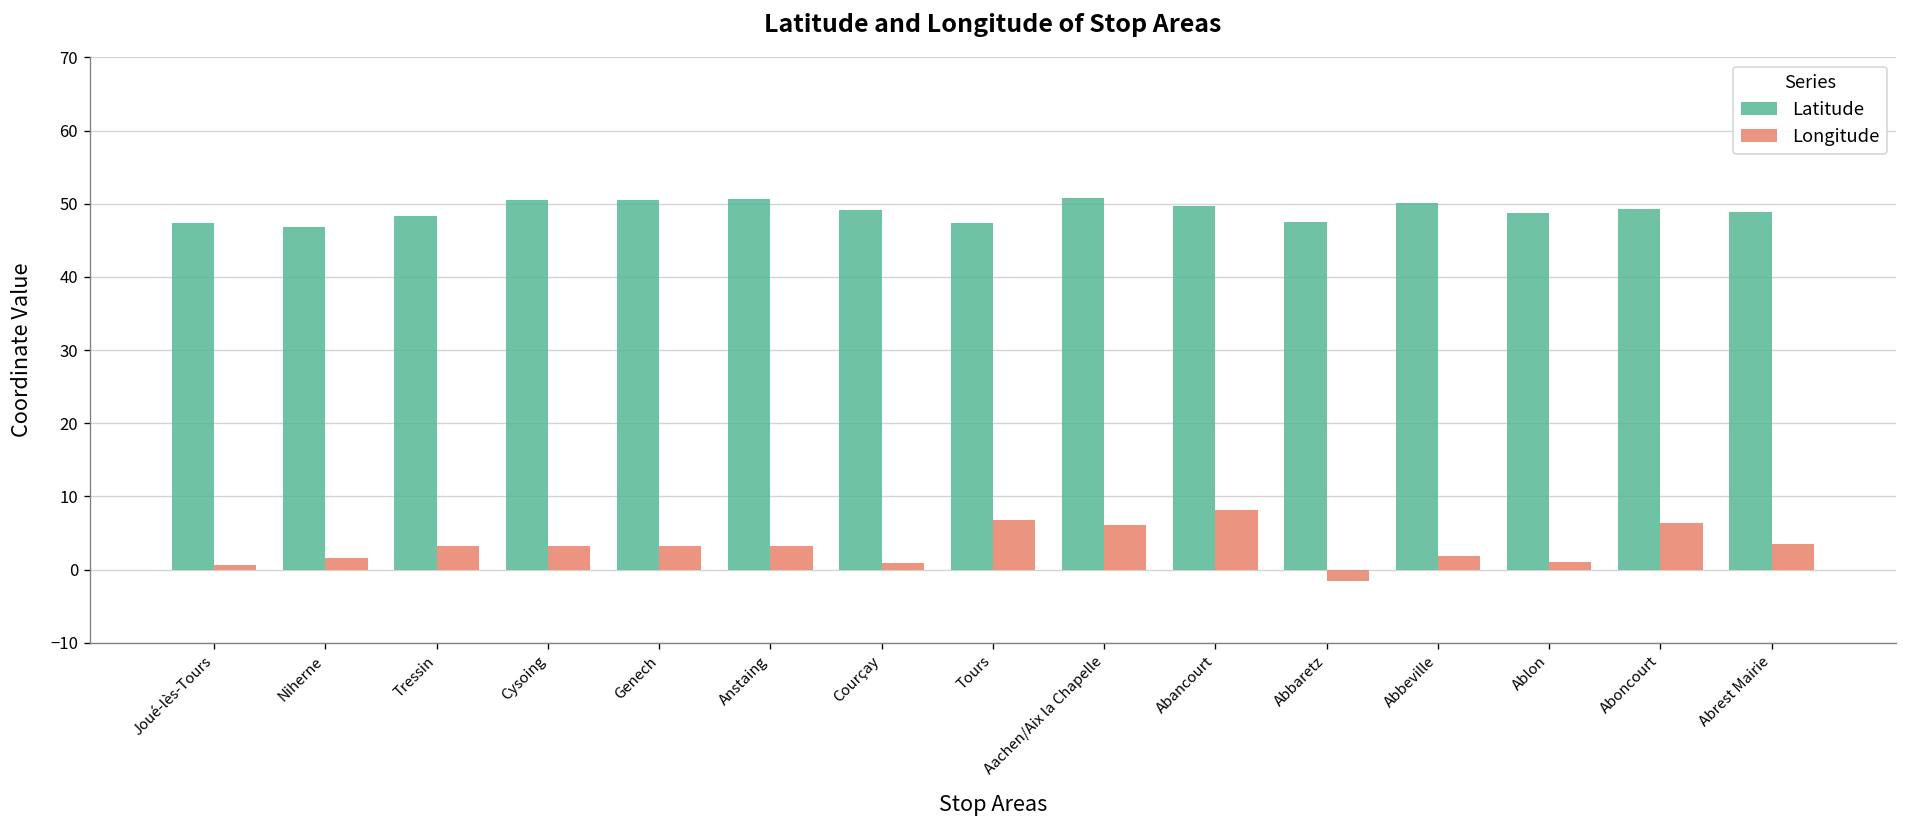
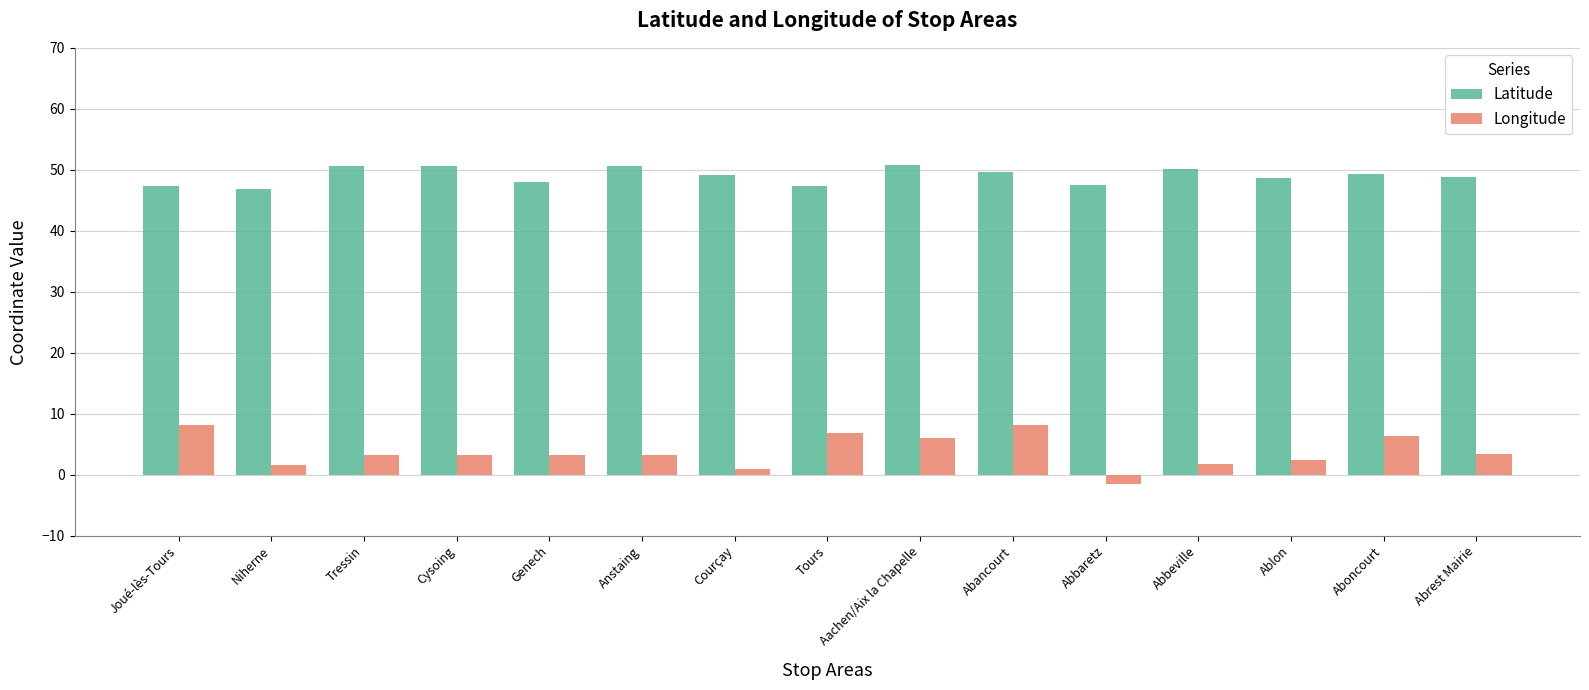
  {
    "Latitude": {
      "Joué-lès-Tours": 47,
      "Niherne": 47,
-     "Tressin": 48,
+     "Tressin": 51,
      "Cysoing": 51,
-     "Genech": 51,
+     "Genech": 48,
      "Anstaing": 51,
      "Courçay": 49,
      "Tours": 47,
      "Aachen/Aix la Chapelle": 51,
      "Abancourt": 50,
      "Abbaretz": 48,
      "Abbeville": 50,
      "Ablon": 49,
      "Aboncourt": 49,
      "Abrest Mairie": 49
    },
    "Longitude": {
-     "Joué-lès-Tours": 1,
+     "Joué-lès-Tours": 8,
      "Niherne": 2,
      "Tressin": 3,
      "Cysoing": 3,
      "Genech": 3,
      "Anstaing": 3,
      "Courçay": 1,
      "Tours": 7,
      "Aachen/Aix la Chapelle": 6,
      "Abancourt": 8,
      "Abbaretz": -2,
      "Abbeville": 2,
-     "Ablon": 1,
+     "Ablon": 2,
      "Aboncourt": 6,
      "Abrest Mairie": 3
    }
  }
